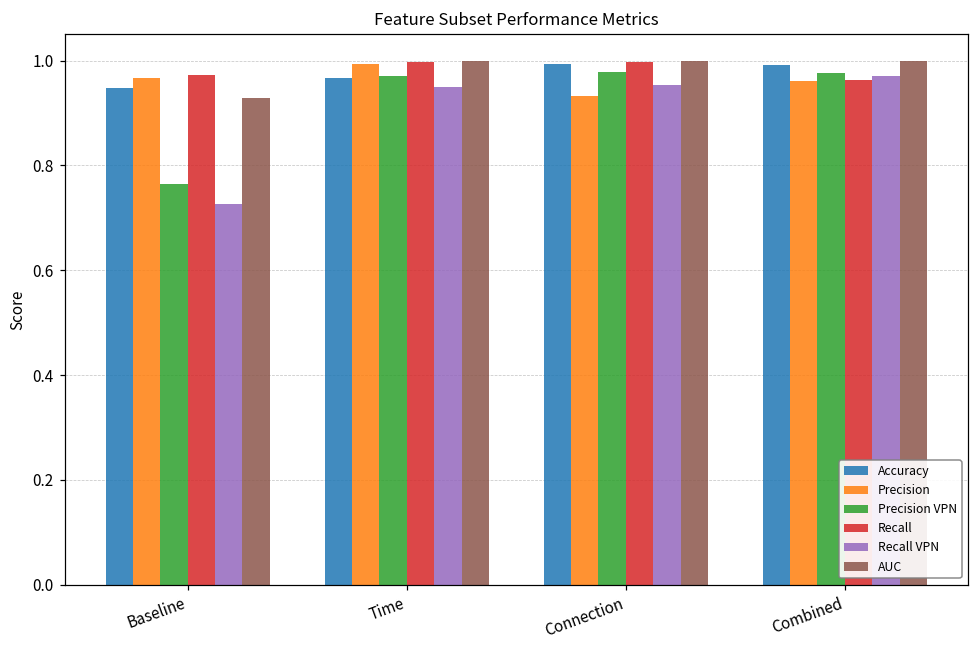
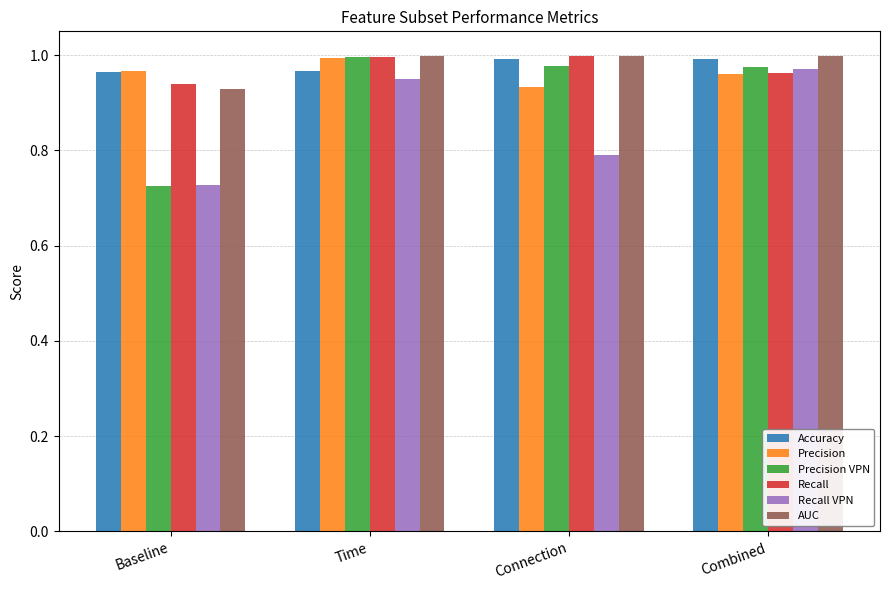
  {
    "Accuracy": {
-     "Baseline": 0.95,
+     "Baseline": 0.96,
      "Time": 0.97,
      "Connection": 0.99,
      "Combined": 0.99
    },
    "Precision": {
      "Baseline": 0.97,
      "Time": 0.99,
      "Connection": 0.93,
      "Combined": 0.96
    },
    "Precision VPN": {
-     "Baseline": 0.77,
-     "Time": 0.97,
+     "Baseline": 0.73,
+     "Time": 1.00,
      "Connection": 0.98,
      "Combined": 0.98
    },
    "Recall": {
-     "Baseline": 0.97,
+     "Baseline": 0.94,
      "Time": 1.00,
      "Connection": 1.00,
      "Combined": 0.96
    },
    "Recall VPN": {
      "Baseline": 0.73,
      "Time": 0.95,
-     "Connection": 0.95,
+     "Connection": 0.79,
      "Combined": 0.97
    },
    "AUC": {
      "Baseline": 0.93,
      "Time": 1.00,
      "Connection": 1.00,
      "Combined": 1.00
    }
  }
